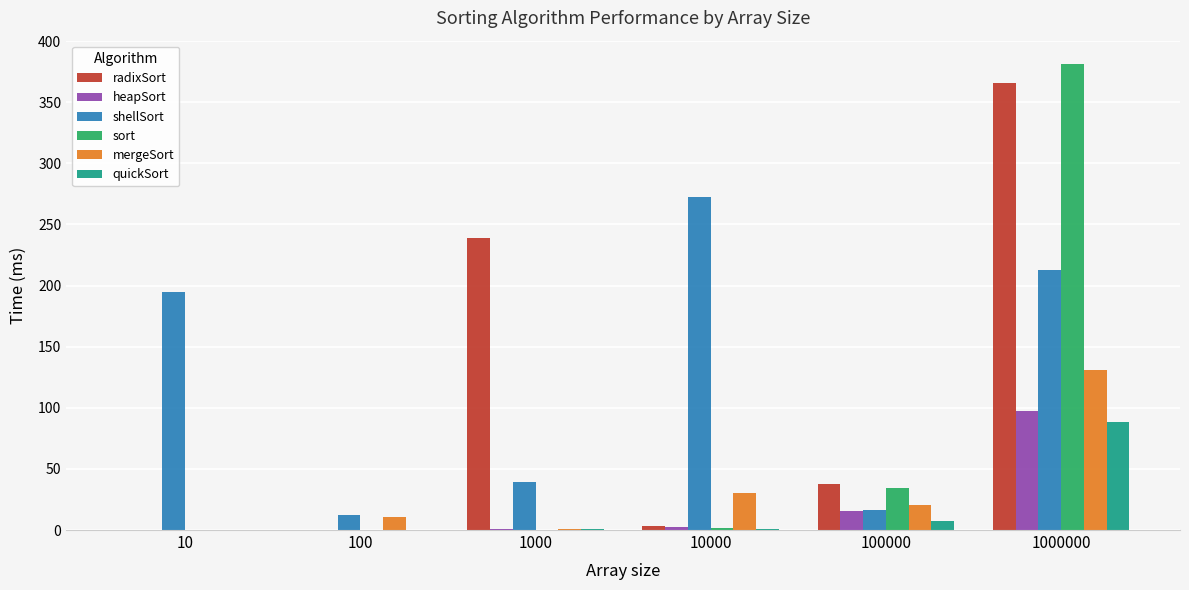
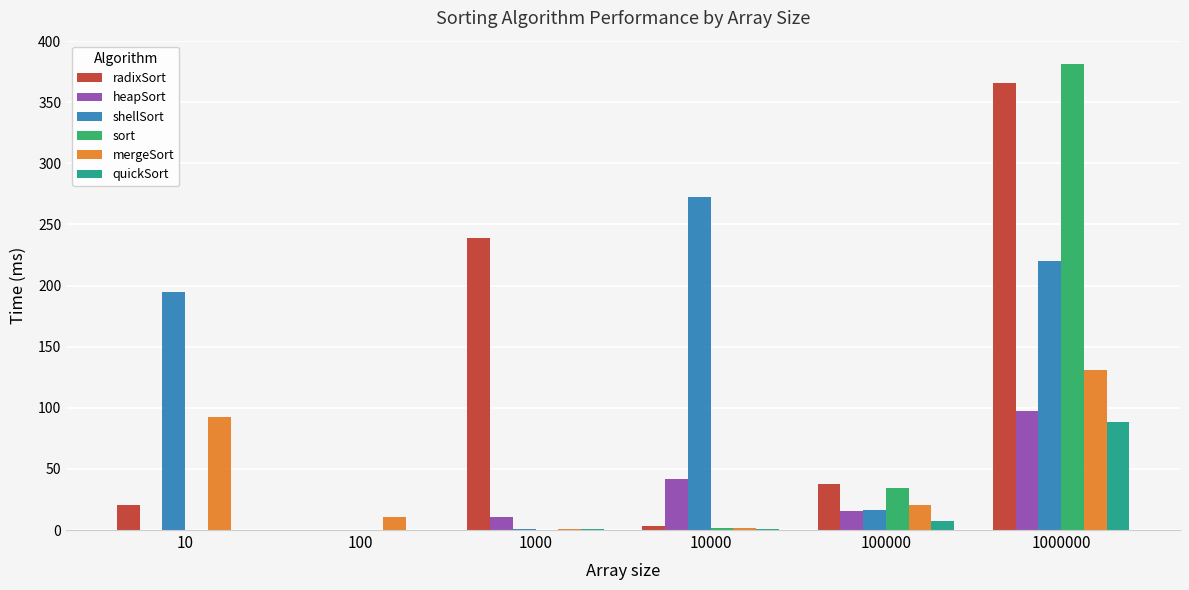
  {
    "radixSort": {
-     "10": 0,
+     "10": 20,
      "1000": 239,
      "10000": 3,
      "100000": 38,
      "1000000": 366
    },
    "heapSort": {
      "10": 0,
-     "1000": 1,
-     "10000": 3,
+     "1000": 11,
+     "10000": 42,
      "100000": 16,
      "1000000": 97
    },
    "shellSort": {
      "10": 195,
-     "100": 13,
-     "1000": 39,
+     "100": 0,
+     "1000": 1,
      "10000": 273,
      "100000": 16,
-     "1000000": 213
+     "1000000": 220
    },
    "mergeSort": {
-     "10": 0,
+     "10": 92,
      "100": 11,
-     "10000": 31,
+     "10000": 2,
      "100000": 20,
      "1000000": 131
    }
  }
